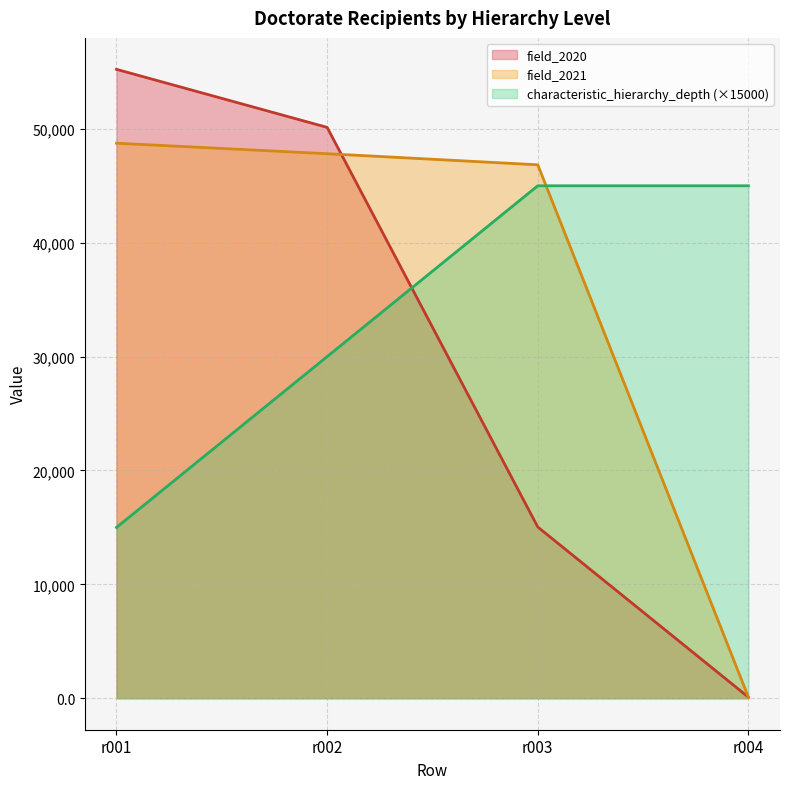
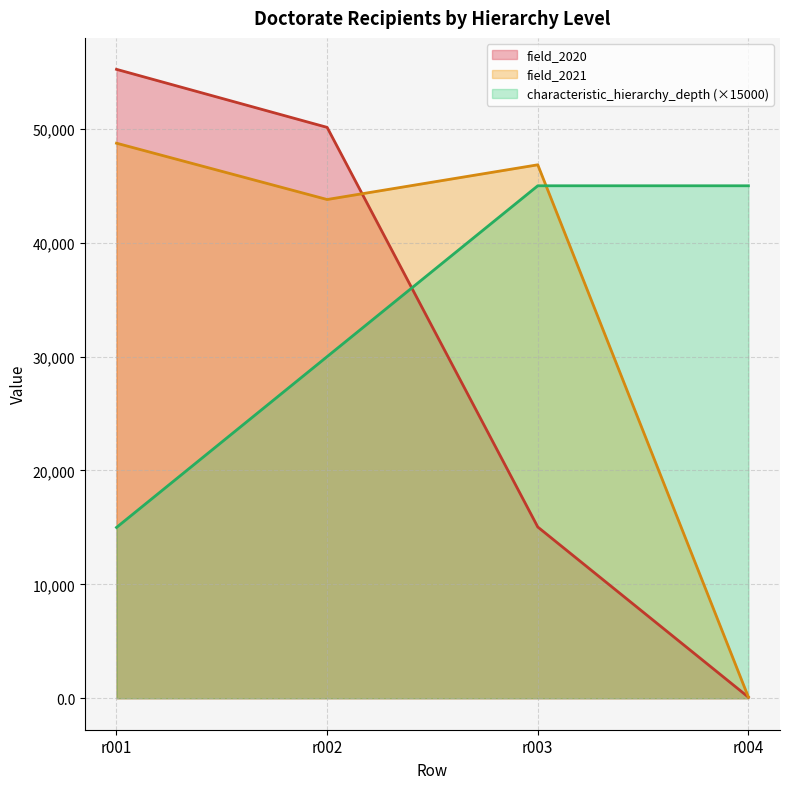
  {
    "field_2020": {
      "r001": "55,200",
      "r002": "50,100",
      "r003": "15,000"
    },
    "field_2021": {
      "r001": "48,700",
-     "r002": "47,800",
+     "r002": "43,800",
      "r003": "46,800"
    },
    "characteristic_hierarchy_depth (×15000)": {
      "r001": "15,000",
      "r002": "30,000",
      "r003": "45,000",
      "r004": "45,000"
    }
  }
